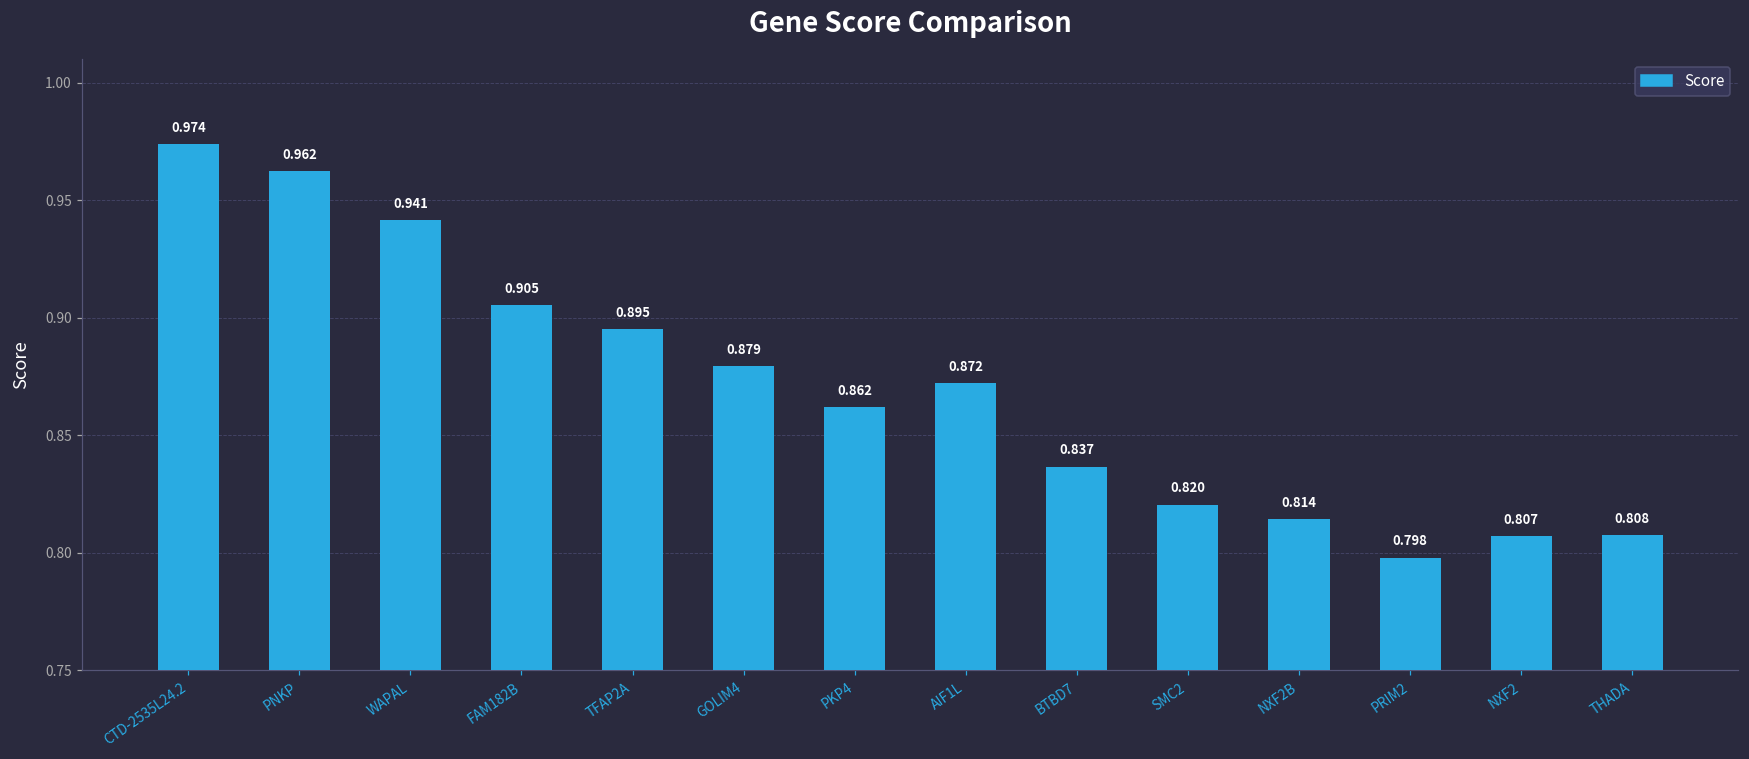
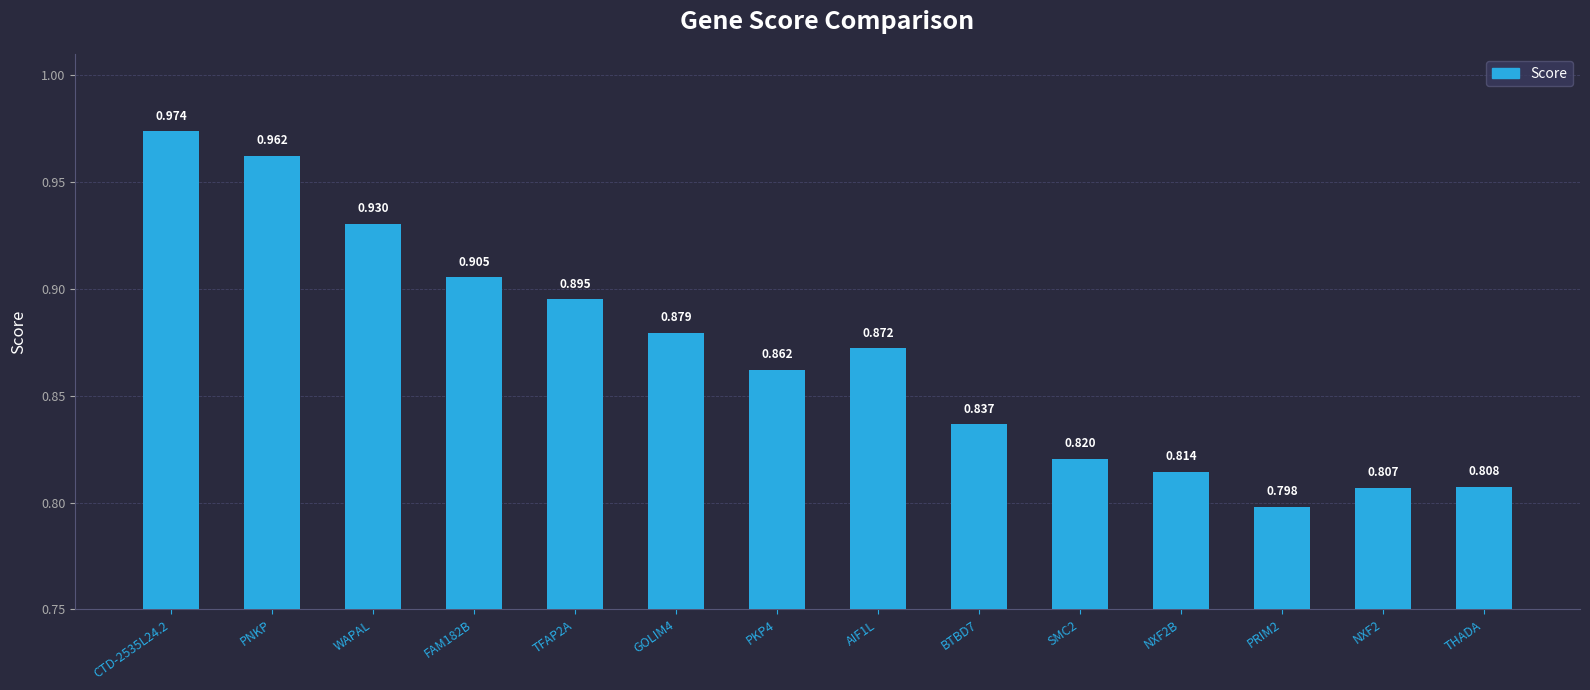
  {
    "CTD-2535L24.2": 0.974,
    "PNKP": 0.962,
-   "WAPAL": 0.941,
+   "WAPAL": 0.930,
    "FAM182B": 0.905,
    "TFAP2A": 0.895,
    "GOLIM4": 0.879,
    "PKP4": 0.862,
    "AIF1L": 0.872,
    "BTBD7": 0.837,
    "SMC2": 0.820,
    "NXF2B": 0.814,
    "PRIM2": 0.798,
    "NXF2": 0.807,
    "THADA": 0.808
  }
